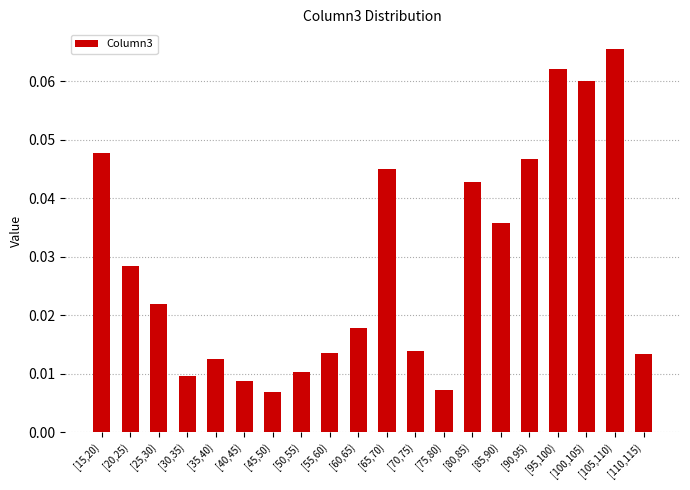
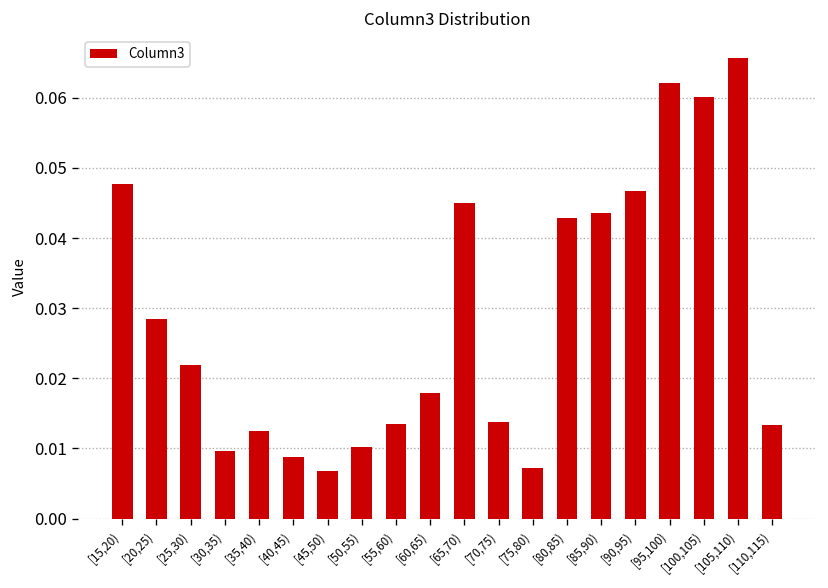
  {
    "[15,20)": 0.048,
    "[20,25)": 0.028,
    "[25,30)": 0.022,
    "[30,35)": 0.010,
    "[35,40)": 0.013,
    "[40,45)": 0.009,
    "[45,50)": 0.007,
    "[50,55)": 0.010,
    "[55,60)": 0.013,
    "[60,65)": 0.018,
    "[65,70)": 0.045,
    "[70,75)": 0.014,
    "[75,80)": 0.007,
    "[80,85)": 0.043,
-   "[85,90)": 0.036,
+   "[85,90)": 0.044,
    "[90,95)": 0.047,
    "[95,100)": 0.062,
    "[100,105)": 0.060,
    "[105,110)": 0.066,
    "[110,115)": 0.013
  }
